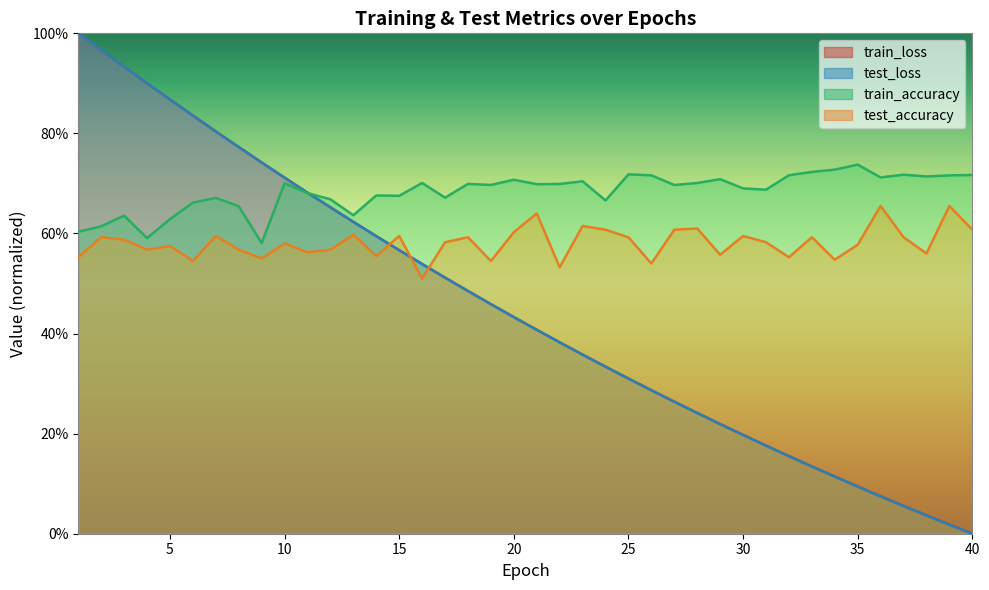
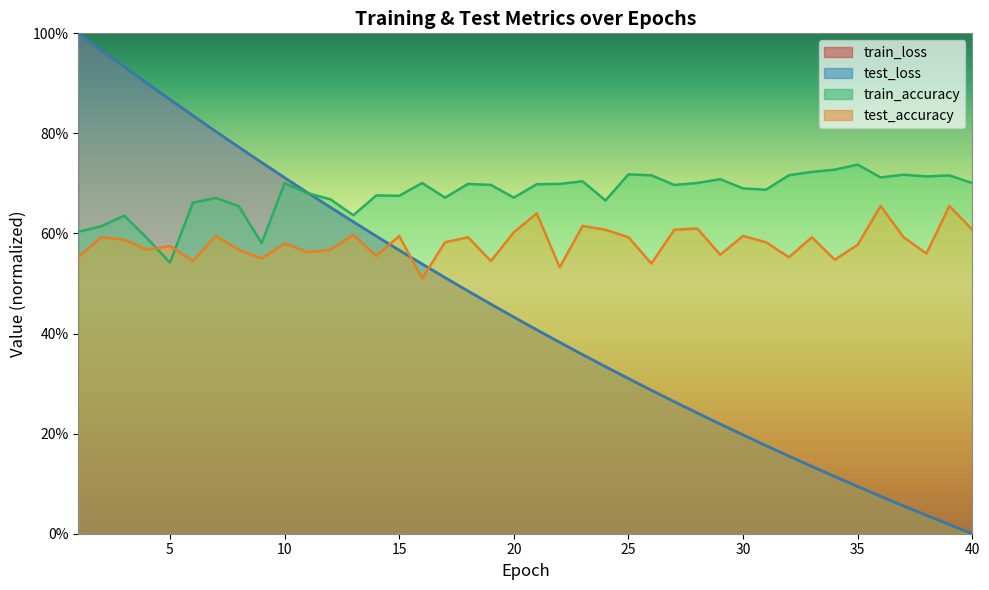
  {
    "train_accuracy": {
-     "5": "63%",
+     "5": "54%",
      "10": "70%",
      "15": "68%",
-     "20": "71%",
+     "20": "67%",
      "25": "72%",
      "30": "69%",
      "35": "74%",
-     "40": "72%"
+     "40": "70%"
    }
  }
